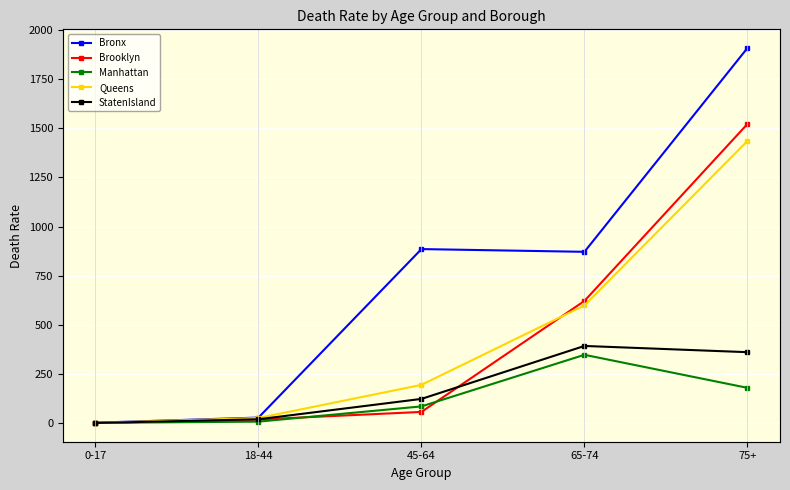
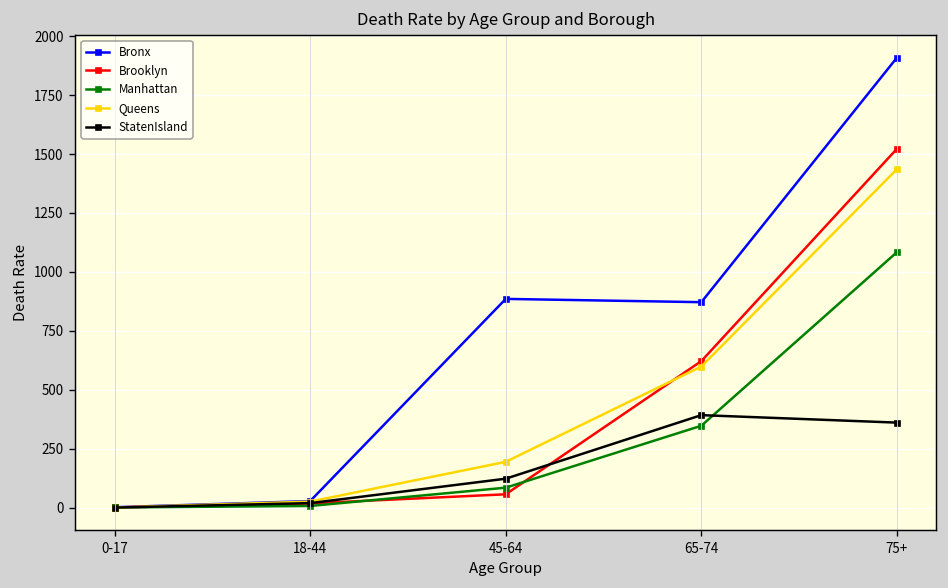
  {
    "Bronx": {
      "45-64": 890,
      "65-74": 870,
      "75+": 1910
    },
    "Brooklyn": {
      "45-64": 60,
      "65-74": 620,
      "75+": 1520
    },
    "Manhattan": {
      "45-64": 80,
      "65-74": 350,
-     "75+": 180
+     "75+": 1080
    },
    "Queens": {
      "45-64": 190,
      "65-74": 600,
      "75+": 1440
    },
    "StatenIsland": {
      "45-64": 120,
      "65-74": 390,
      "75+": 360
    }
  }
